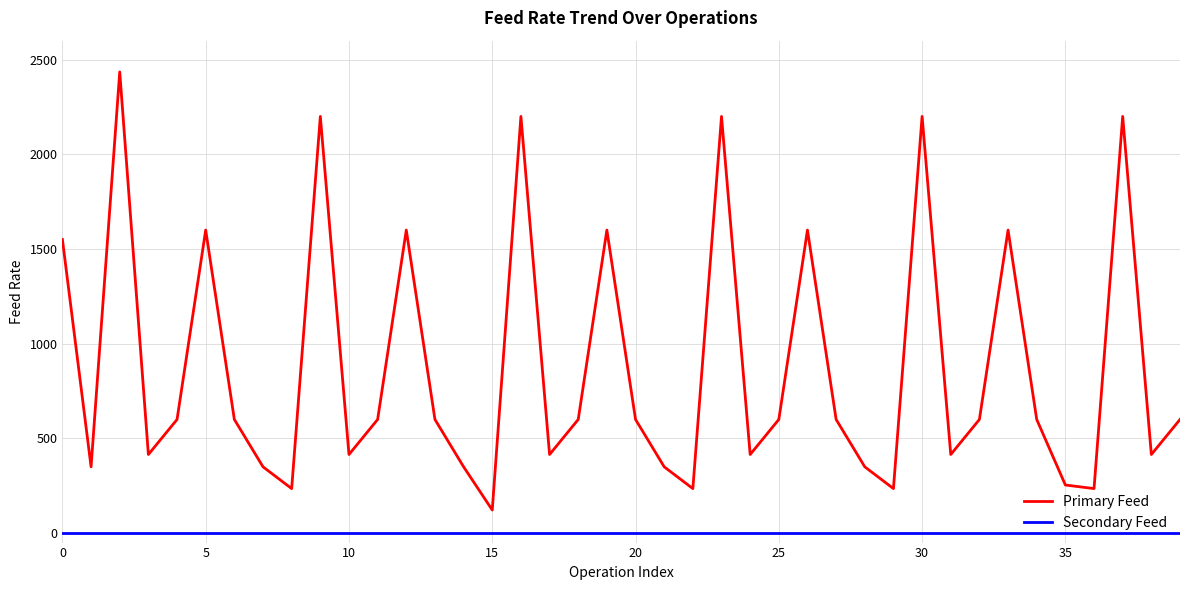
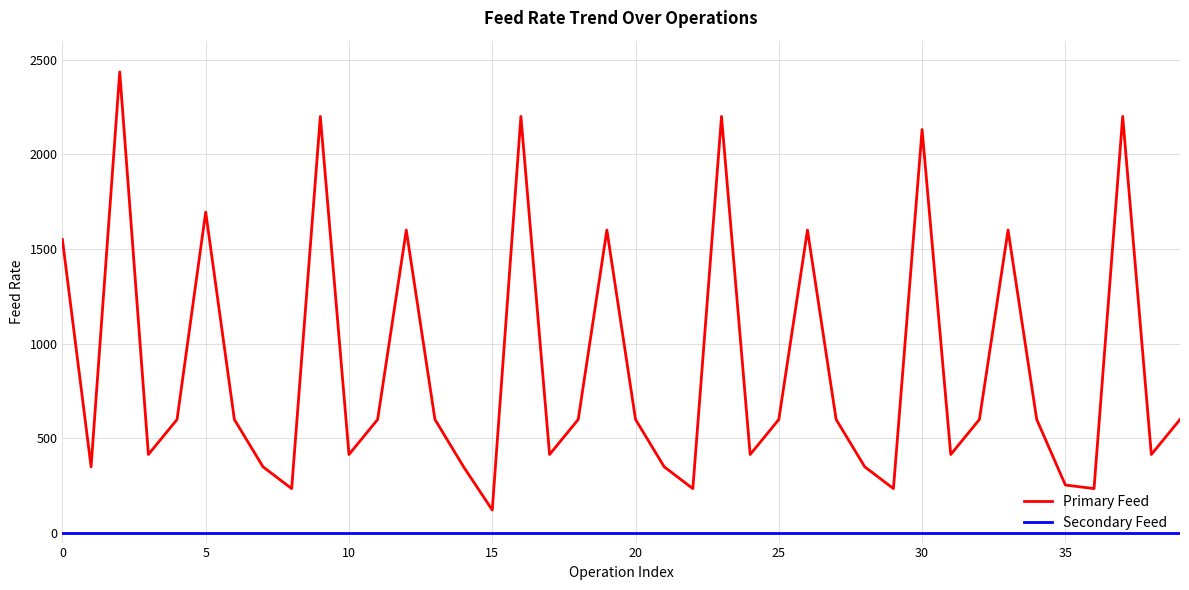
  {
    "Primary Feed": {
      "0": 1550,
-     "5": 1600,
+     "5": 1700,
      "10": 420,
      "15": 120,
      "20": 600,
      "25": 600,
-     "30": 2200,
+     "30": 2130,
      "35": 250
    },
    "Secondary Feed": {
      "0": 0,
      "5": 0,
      "10": 0,
      "15": 0,
      "20": 0,
      "25": 0,
      "30": 0,
      "35": 0
    }
  }
